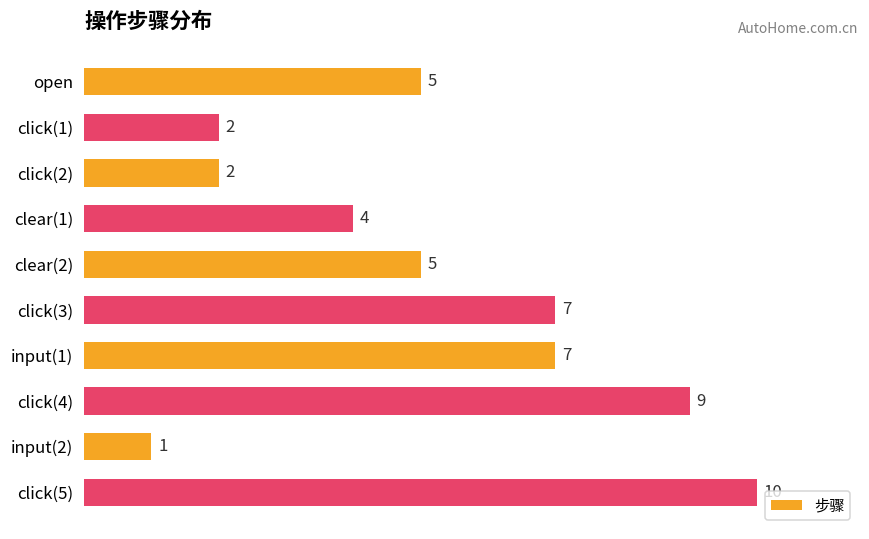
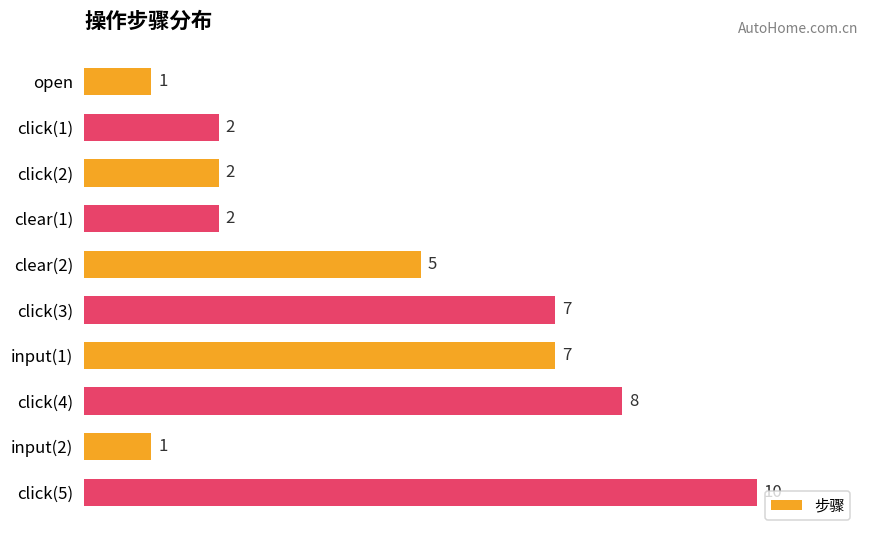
  {
-   "open": 5,
+   "open": 1,
    "click(1)": 2,
    "click(2)": 2,
-   "clear(1)": 4,
+   "clear(1)": 2,
    "clear(2)": 5,
    "click(3)": 7,
    "input(1)": 7,
-   "click(4)": 9,
+   "click(4)": 8,
    "input(2)": 1
  }
